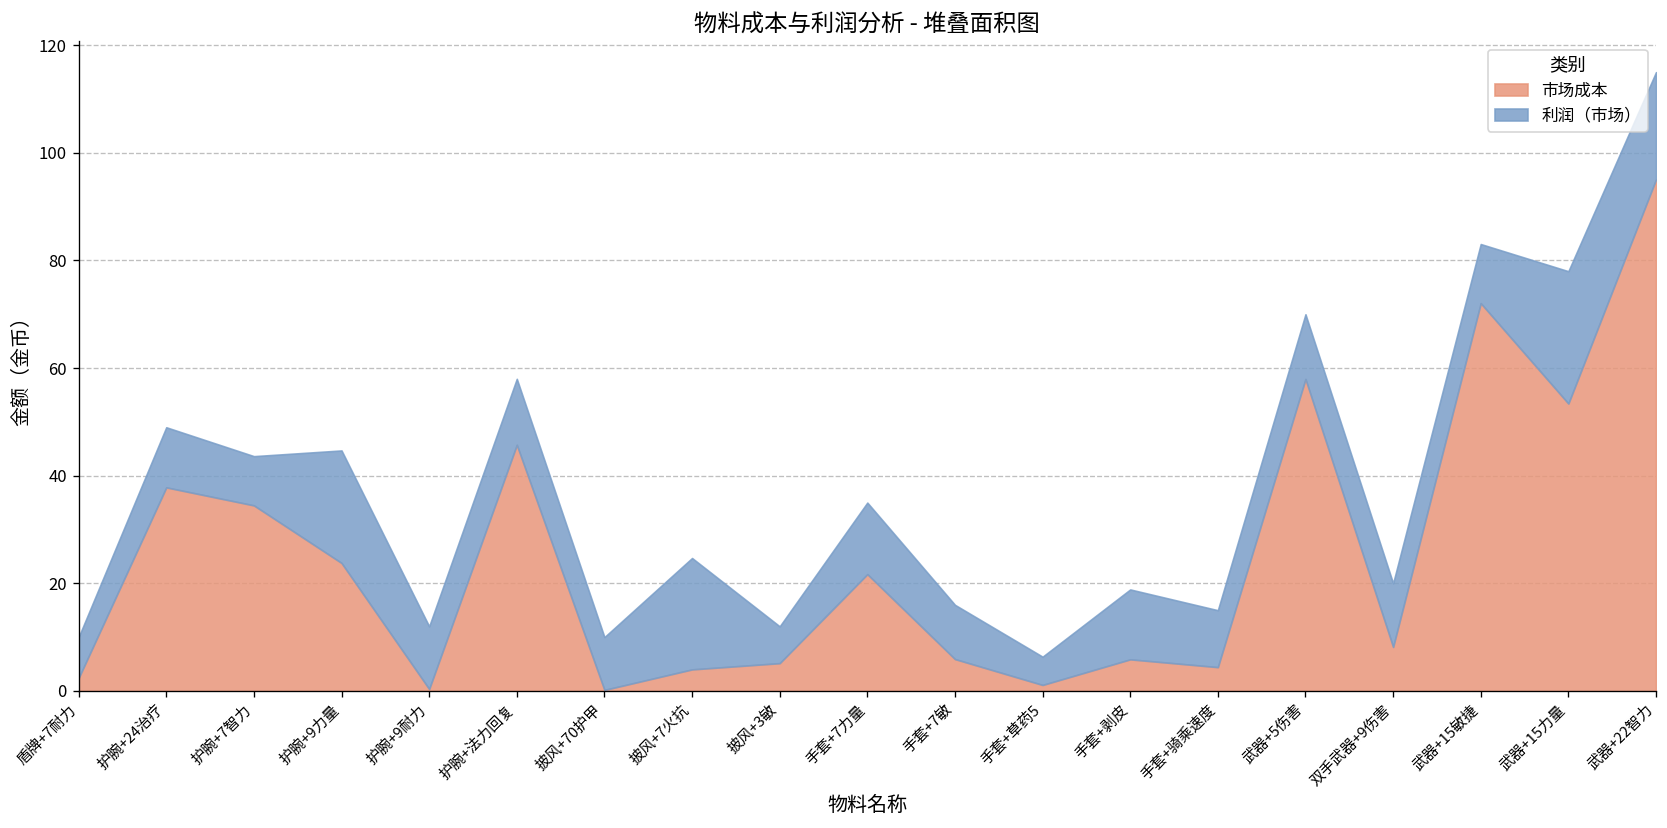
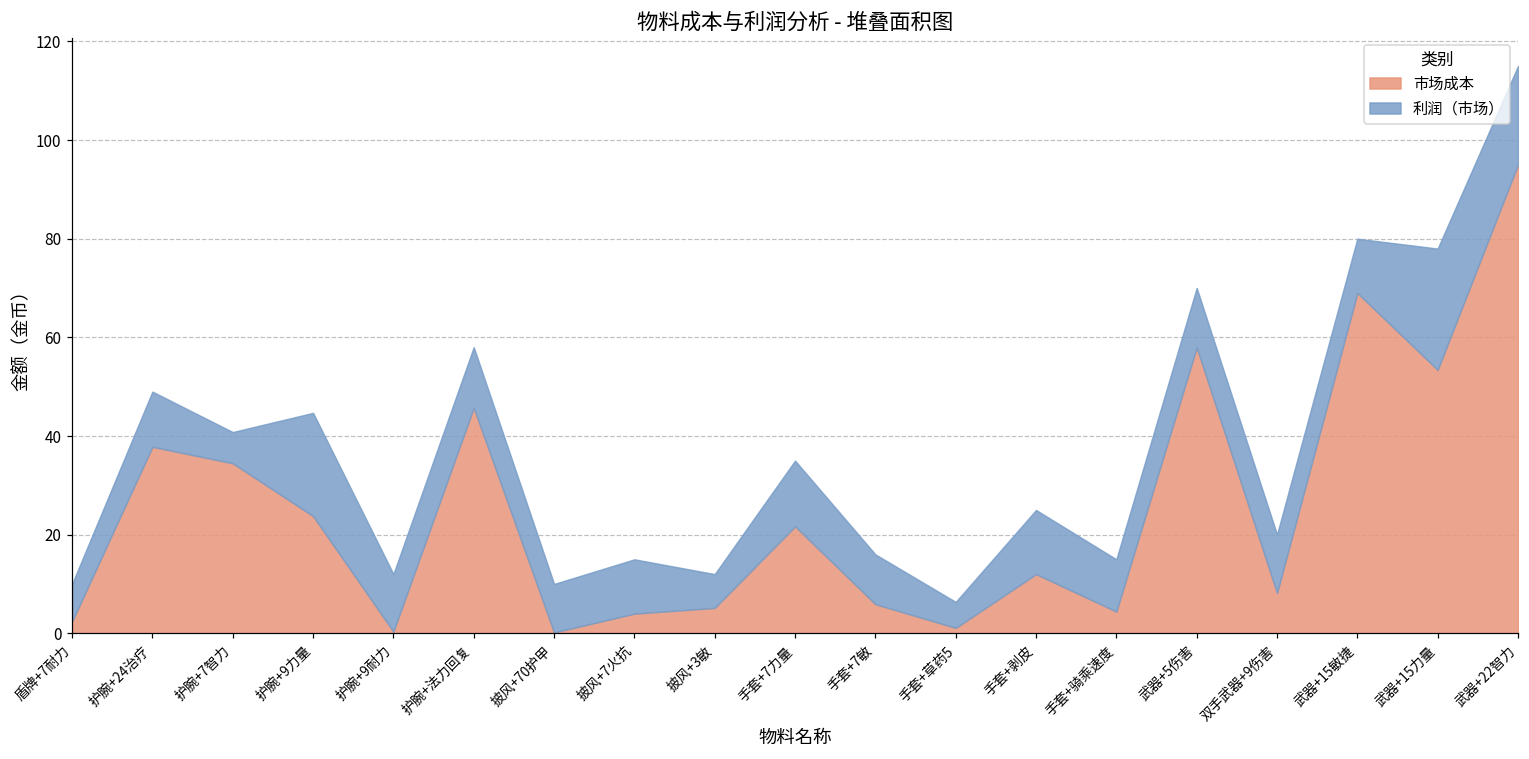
  {
    "市场成本": {
      "盾牌+7耐力": 2,
      "护腕+24治疗": 38,
      "护腕+7智力": 34,
      "护腕+9力量": 24,
      "护腕+法力回复": 46,
      "披风+7火抗": 4,
      "披风+3敏": 5,
      "手套+7力量": 22,
      "手套+7敏": 6,
      "手套+草药5": 1,
-     "手套+剥皮": 6,
+     "手套+剥皮": 12,
      "手套+骑乘速度": 4,
      "武器+5伤害": 58,
      "双手武器+9伤害": 8,
-     "武器+15敏捷": 72,
+     "武器+15敏捷": 69,
      "武器+15力量": 53,
      "武器+22智力": 95
    },
    "利润（市场）": {
      "盾牌+7耐力": 8,
      "护腕+24治疗": 11,
-     "护腕+7智力": 9,
+     "护腕+7智力": 6,
      "护腕+9力量": 21,
      "护腕+9耐力": 12,
      "护腕+法力回复": 12,
      "披风+70护甲": 10,
-     "披风+7火抗": 21,
+     "披风+7火抗": 11,
      "披风+3敏": 7,
      "手套+7力量": 13,
      "手套+7敏": 10,
      "手套+草药5": 5,
      "手套+剥皮": 13,
      "手套+骑乘速度": 11,
      "武器+5伤害": 12,
      "双手武器+9伤害": 12,
      "武器+15敏捷": 11,
      "武器+15力量": 25,
      "武器+22智力": 20
    }
  }
